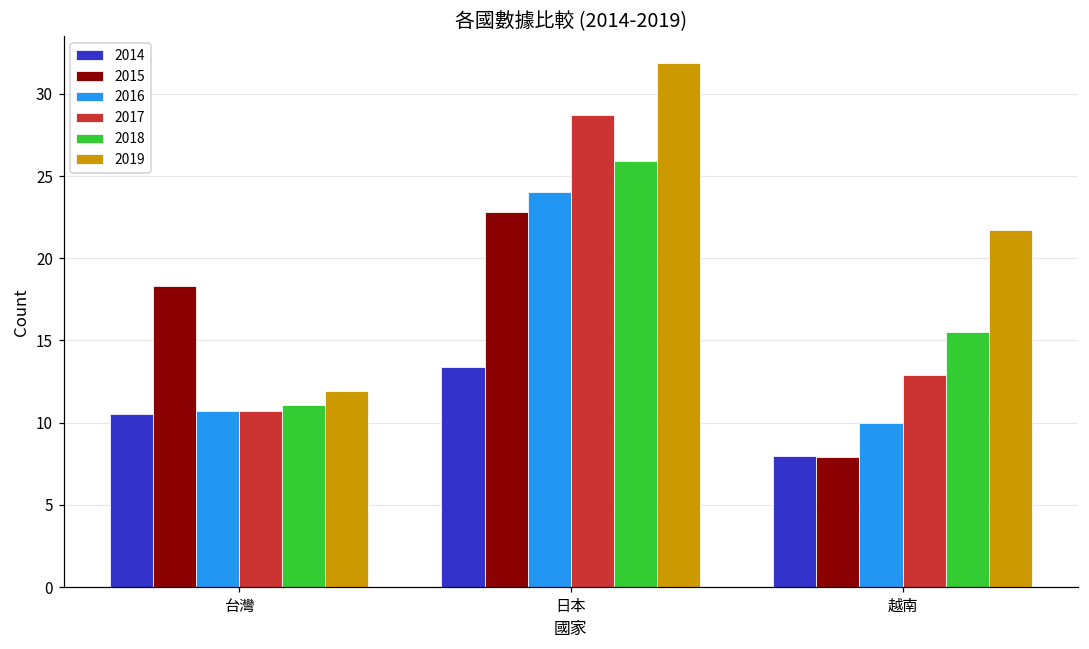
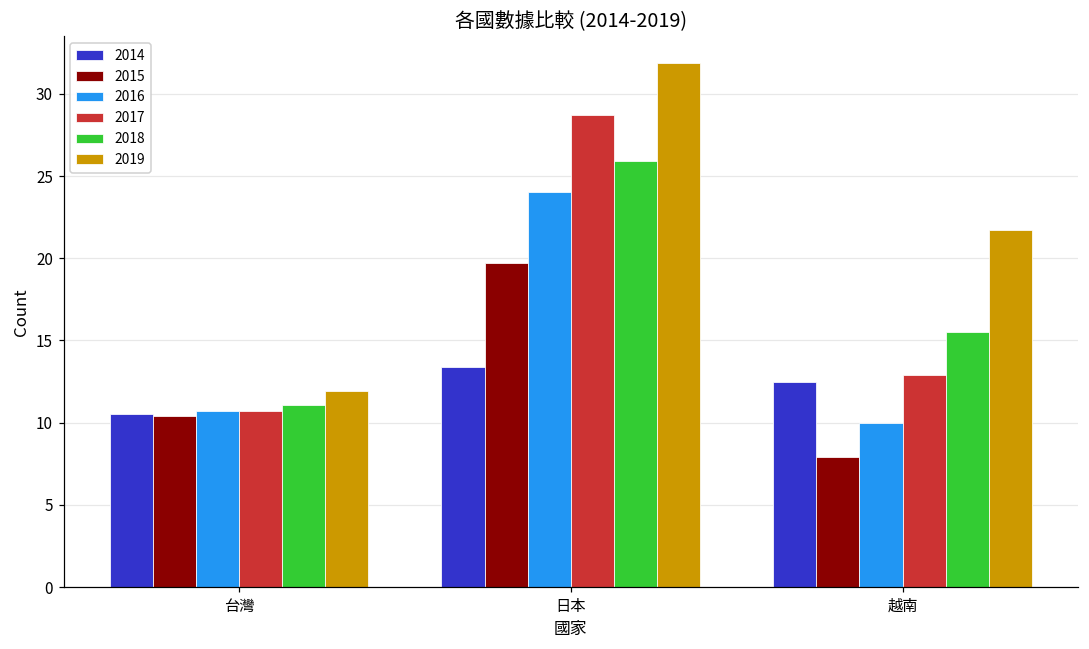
  {
    "2014": {
      "台灣": 10.5,
      "日本": 13.4,
-     "越南": 8.0
+     "越南": 12.5
    },
    "2015": {
-     "台灣": 18.3,
-     "日本": 22.8,
+     "台灣": 10.4,
+     "日本": 19.7,
      "越南": 7.9
    },
    "2016": {
      "台灣": 10.7,
      "日本": 24.0,
      "越南": 10.0
    },
    "2017": {
      "台灣": 10.7,
      "日本": 28.7,
      "越南": 12.9
    },
    "2018": {
      "台灣": 11.1,
      "日本": 25.9,
      "越南": 15.5
    },
    "2019": {
      "台灣": 11.9,
      "日本": 31.9,
      "越南": 21.7
    }
  }
